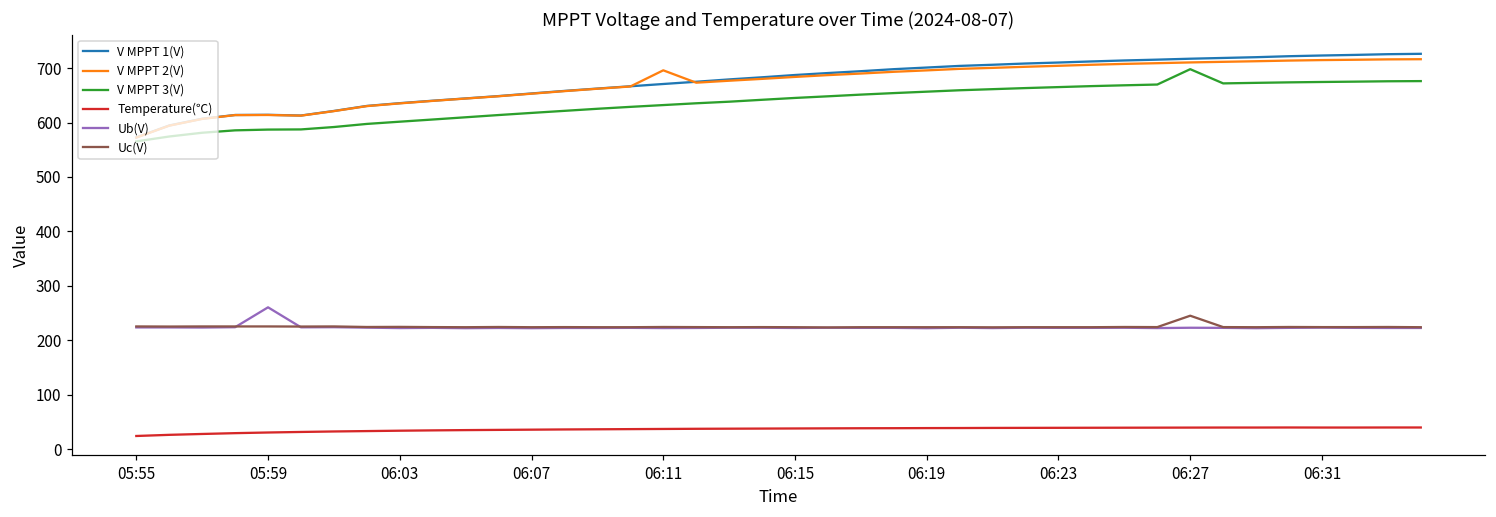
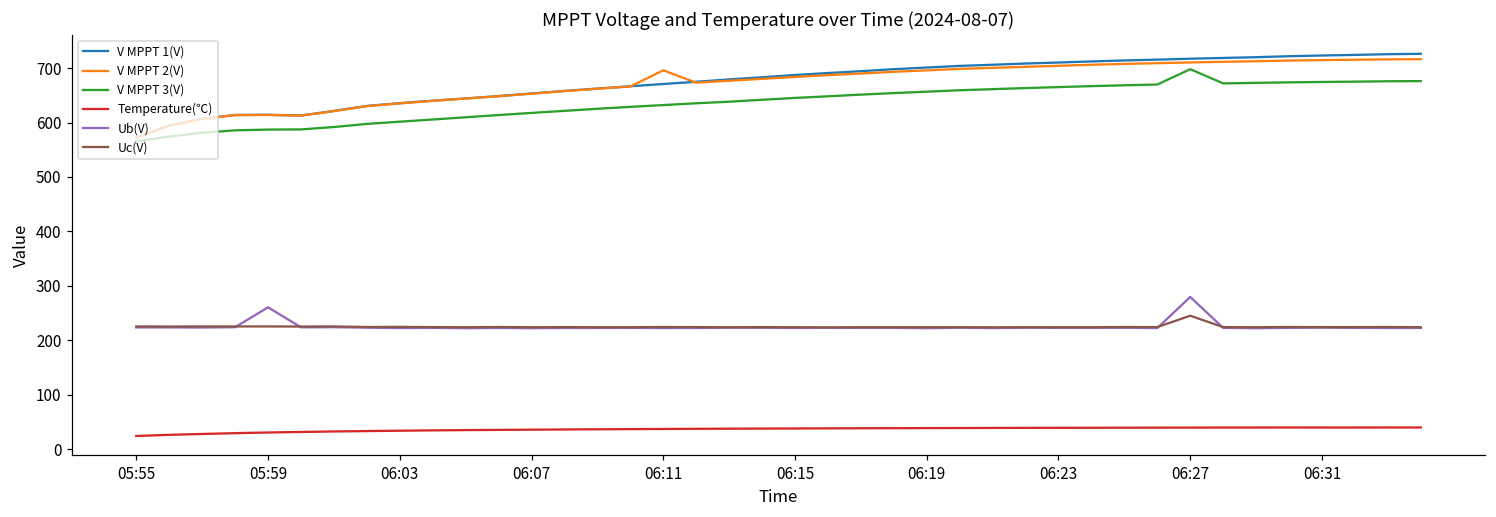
  {
    "V MPPT 1(V)": {
      "06:11": 670,
      "06:19": 700,
      "06:23": 710,
      "06:27": 720,
      "06:31": 720
    },
    "V MPPT 2(V)": {
      "06:11": 700,
      "06:19": 700,
      "06:23": 700,
      "06:27": 710,
      "06:31": 710
    },
    "V MPPT 3(V)": {
      "05:59": 590,
      "06:03": 600,
      "06:07": 620,
      "06:11": 630,
      "06:15": 650,
      "06:19": 660,
      "06:23": 670,
      "06:27": 700,
      "06:31": 670
    },
    "Temperature(℃)": {
      "05:55": 20,
      "05:59": 30,
      "06:03": 30,
      "06:07": 40,
      "06:11": 40,
      "06:15": 40,
      "06:19": 40,
      "06:23": 40,
      "06:27": 40,
      "06:31": 40
    },
    "Ub(V)": {
      "05:59": 260,
-     "06:27": 220
+     "06:27": 280
    },
    "Uc(V)": {
      "05:59": 230,
      "06:27": 250
    }
  }
